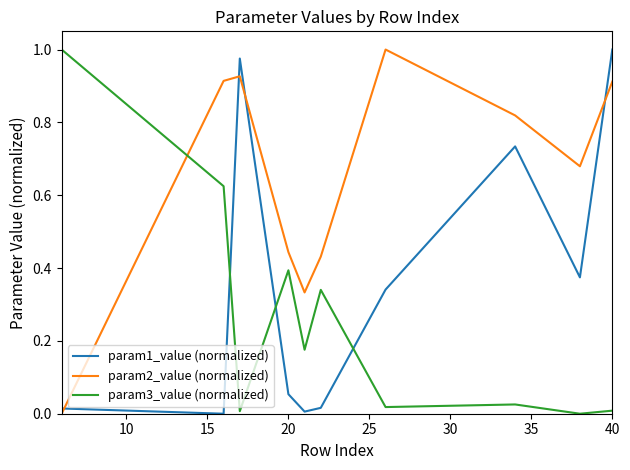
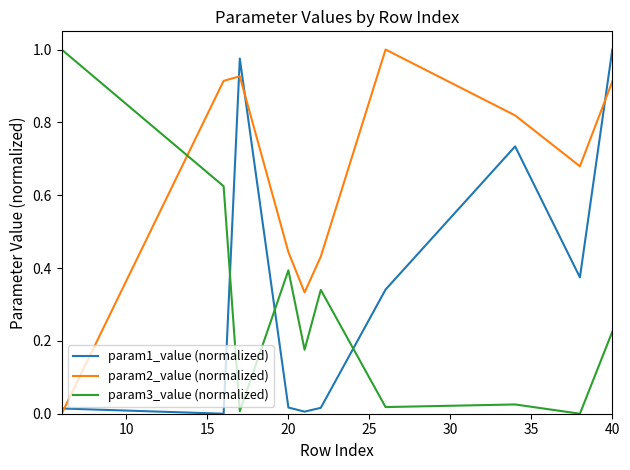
  {
    "param1_value (normalized)": {
-     "20": 0.05,
+     "20": 0.02,
      "40": 1.00
    },
    "param2_value (normalized)": {
      "20": 0.44,
      "40": 0.91
    },
    "param3_value (normalized)": {
      "20": 0.39,
-     "40": 0.01
+     "40": 0.23
    }
  }
